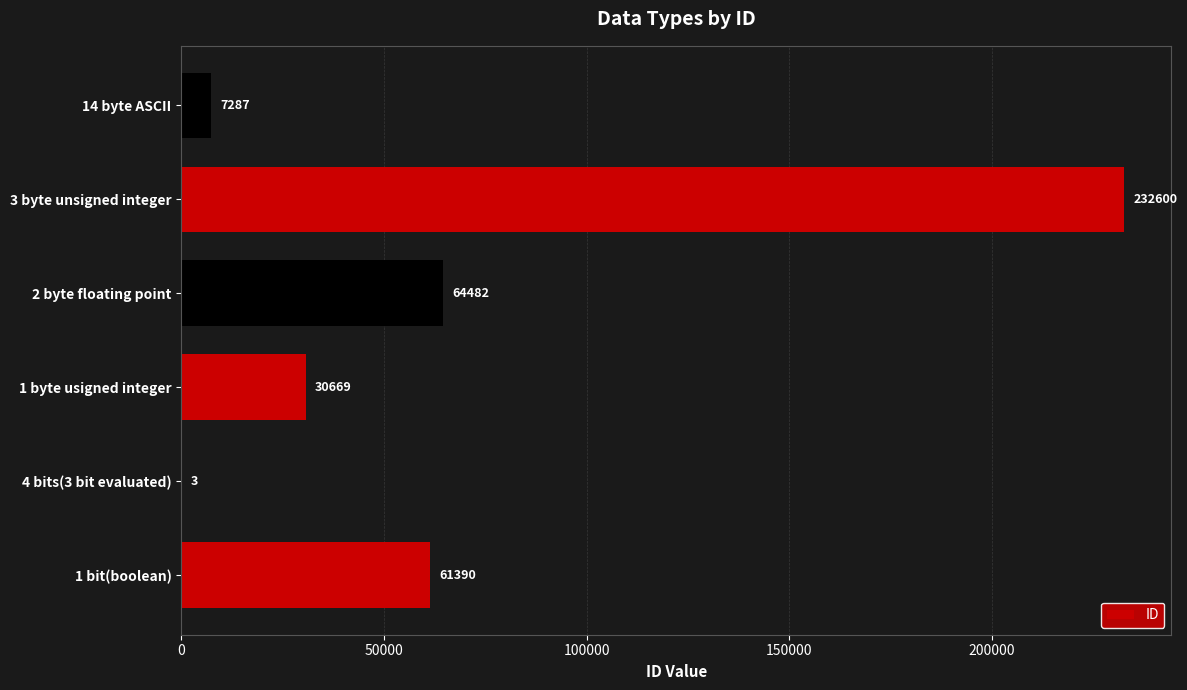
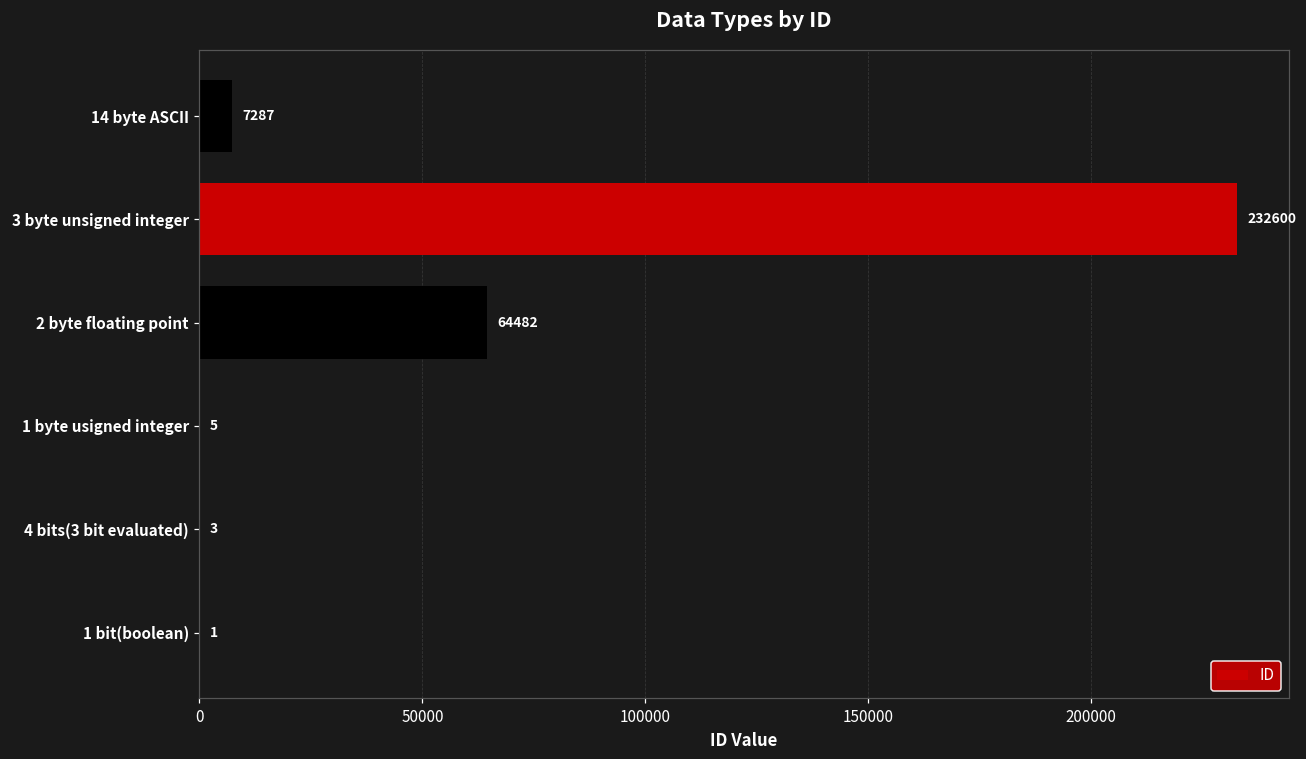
  {
    "14 byte ASCII": 7287,
    "3 byte unsigned integer": 232600,
    "2 byte floating point": 64482,
-   "1 byte usigned integer": 30669,
+   "1 byte usigned integer": 5,
    "4 bits(3 bit evaluated)": 3,
-   "1 bit(boolean)": 61390
+   "1 bit(boolean)": 1
  }
